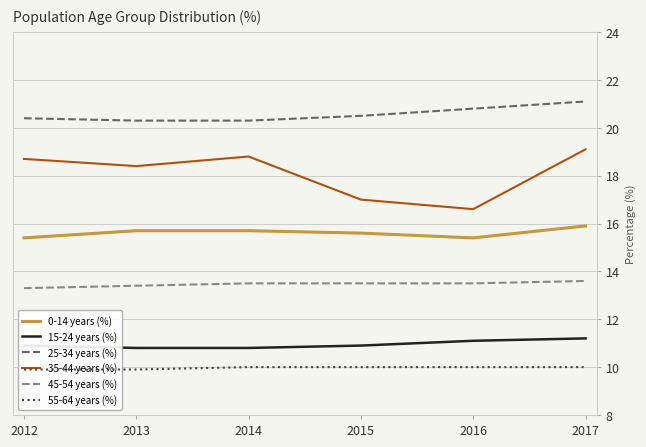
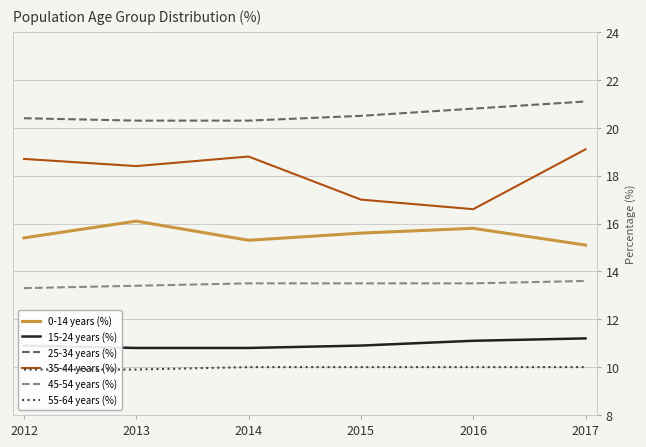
  {
    "0-14 years (%)": {
      "2012": 15.4,
-     "2013": 15.7,
-     "2014": 15.7,
+     "2013": 16.1,
+     "2014": 15.3,
      "2015": 15.6,
-     "2016": 15.4,
-     "2017": 15.9
+     "2016": 15.8,
+     "2017": 15.1
    },
    "35-44 years (%)": {
      "2012": 18.7,
      "2013": 18.4,
      "2014": 18.8,
      "2015": 17.0,
      "2016": 16.6,
      "2017": 19.1
    }
  }
